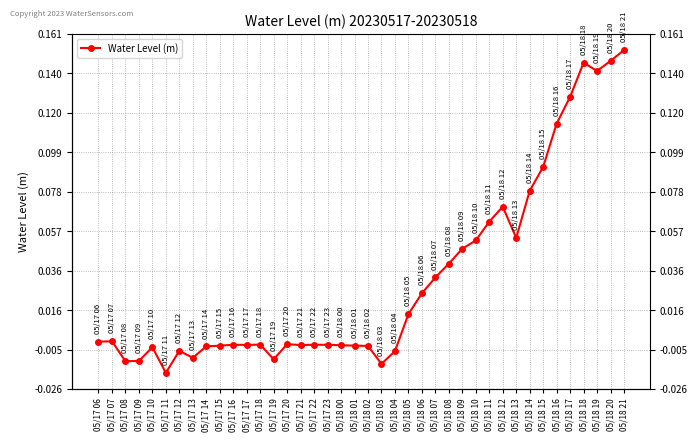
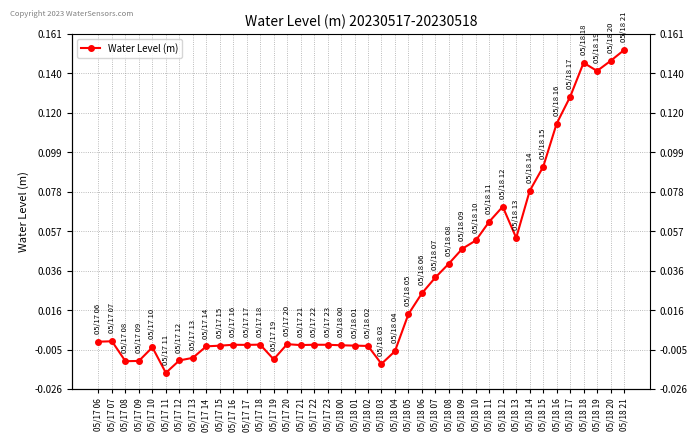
  {
-   "05/17 12": -0.006
+   "05/17 12": -0.011
  }
